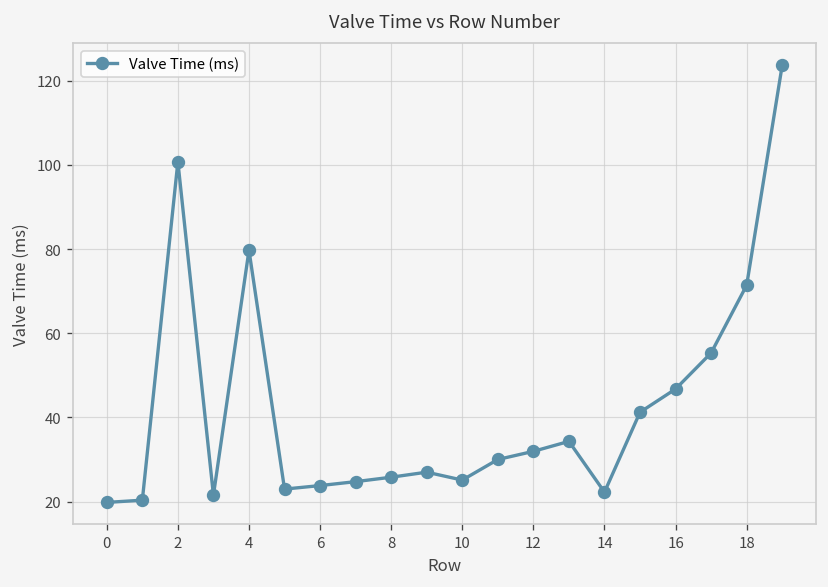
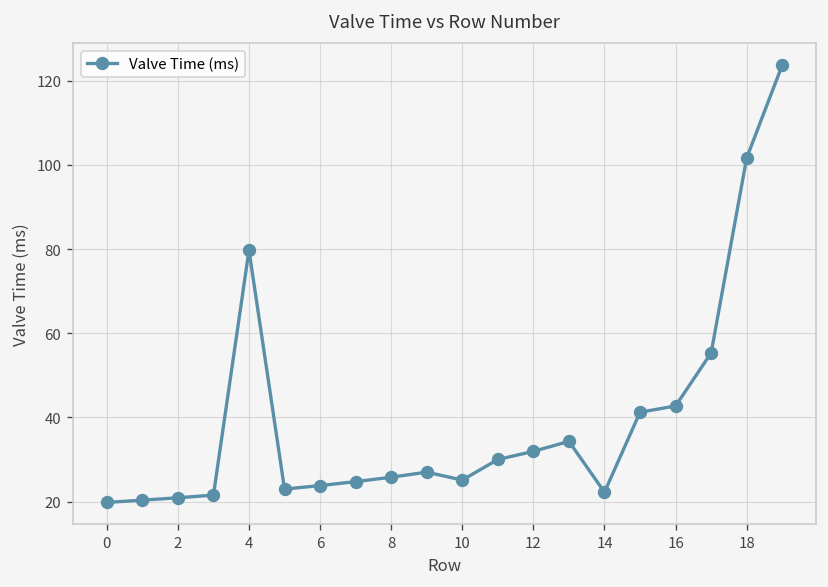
  {
    "0": 20,
-   "2": 101,
+   "2": 21,
    "4": 80,
    "6": 24,
    "8": 26,
    "10": 25,
    "12": 32,
    "14": 22,
-   "16": 47,
-   "18": 71
+   "16": 43,
+   "18": 102
  }
